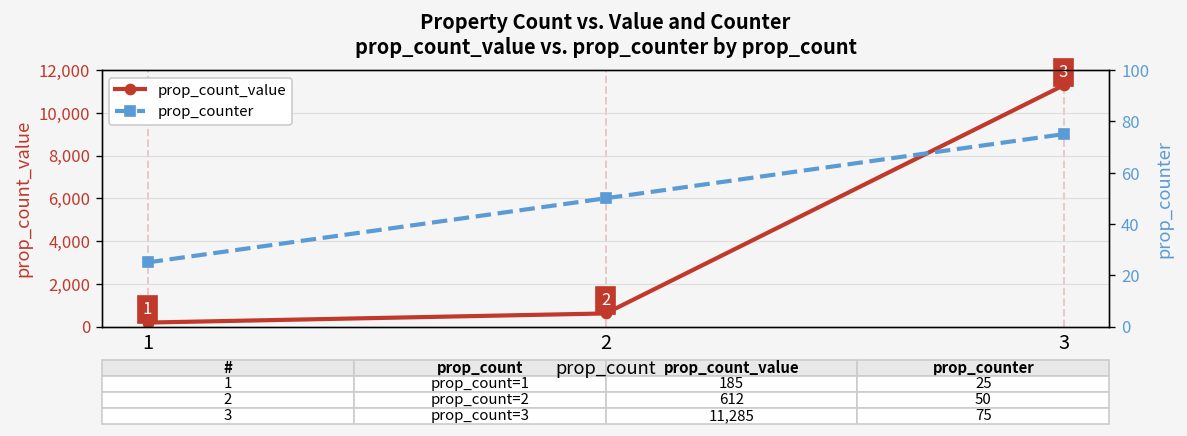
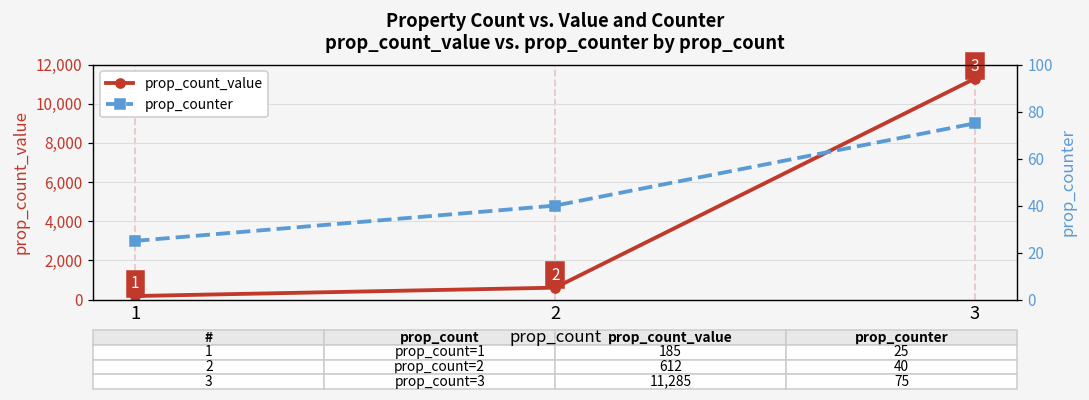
  {
    "prop_counter": {
-     "2": 50
+     "2": 40
    }
  }
